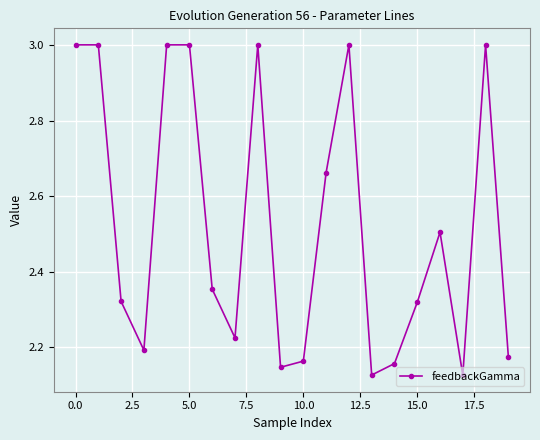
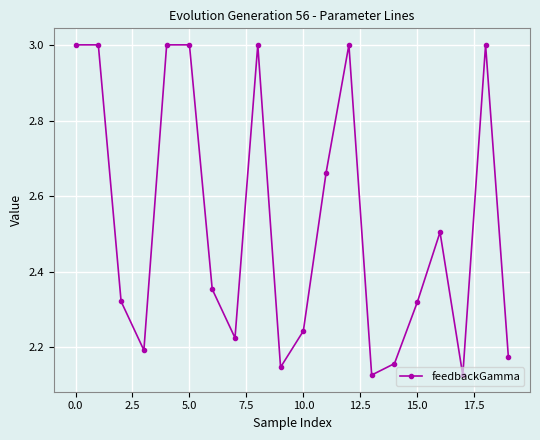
  {
    "0.0": 3.00,
    "5.0": 3.00,
-   "10.0": 2.16,
+   "10.0": 2.24,
    "15.0": 2.32
  }
